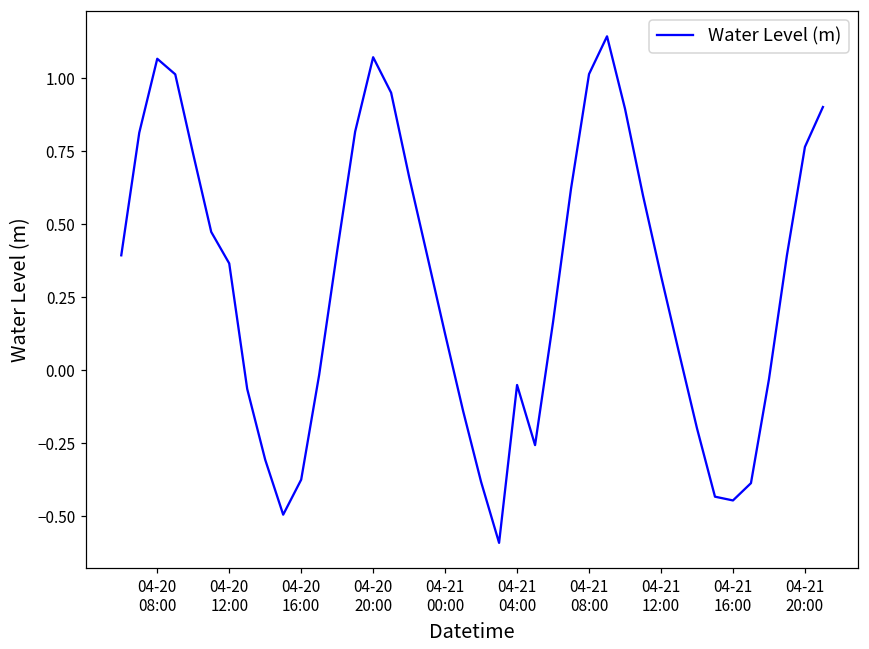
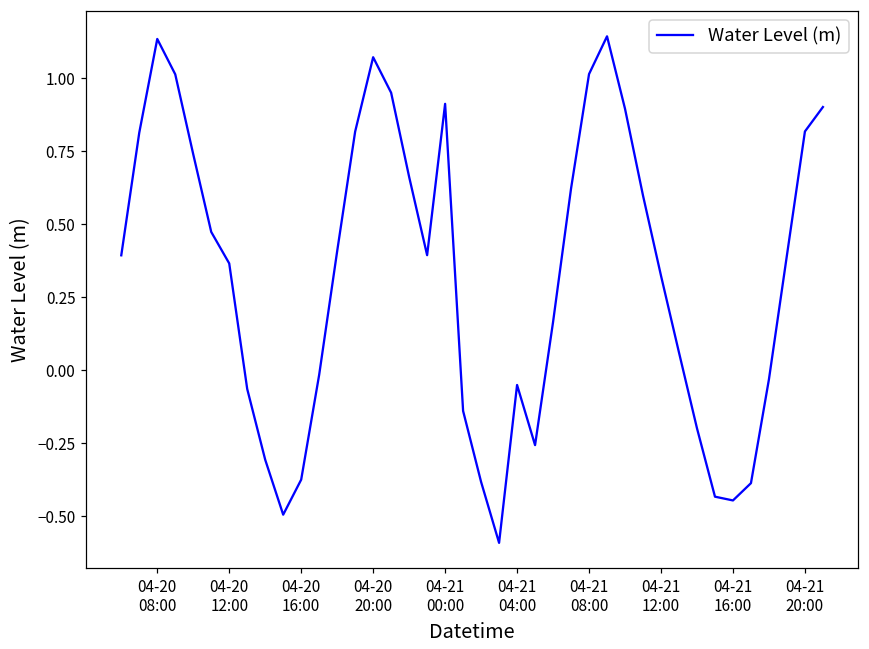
  {
-   "04-20 08:00": 1.07,
+   "04-20 08:00": 1.13,
    "04-20 12:00": 0.37,
    "04-20 16:00": -0.37,
    "04-20 20:00": 1.07,
-   "04-21 00:00": 0.12,
+   "04-21 00:00": 0.91,
    "04-21 04:00": -0.05,
    "04-21 08:00": 1.01,
    "04-21 12:00": 0.32,
    "04-21 16:00": -0.45,
-   "04-21 20:00": 0.76
+   "04-21 20:00": 0.82
  }
